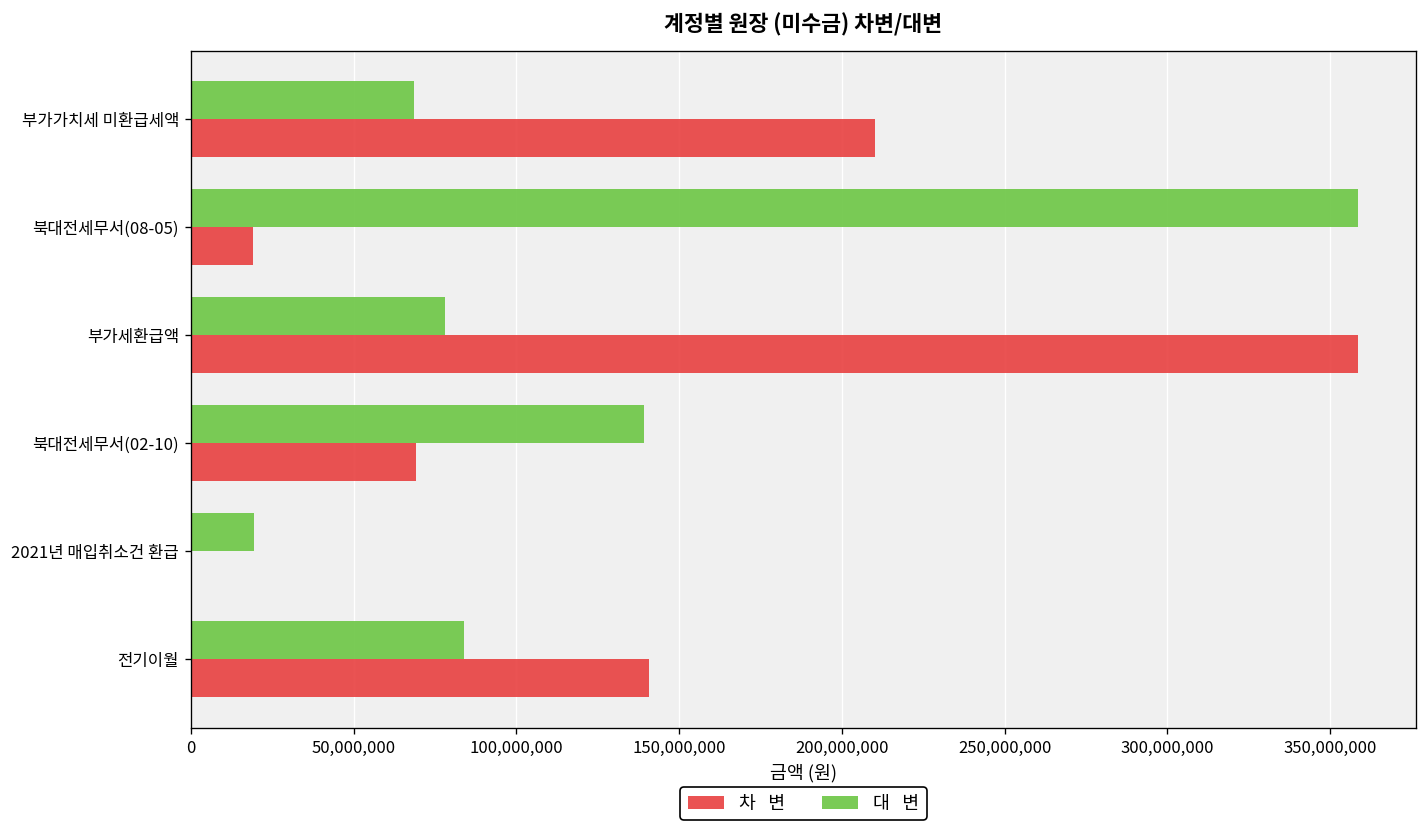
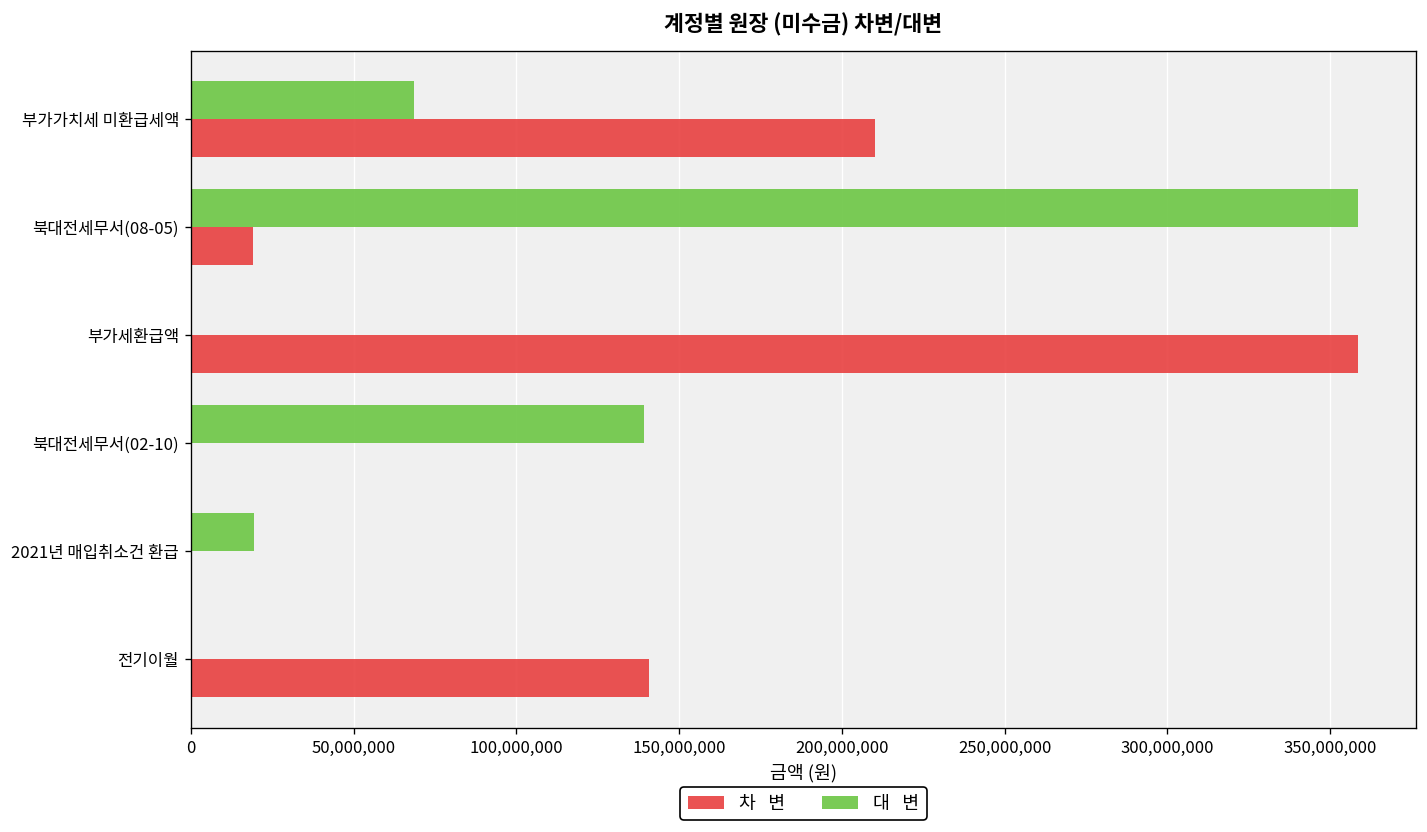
  {
    "차 변": {
      "부가가치세 미환급세액": "210,000,000",
      "북대전세무서(08-05)": "19,000,000",
      "부가세환급액": "358,000,000",
-     "북대전세무서(02-10)": "69,000,000",
+     "북대전세무서(02-10)": "0",
      "2021년 매입취소건 환급": "0",
      "전기이월": "141,000,000"
    },
    "대 변": {
      "부가가치세 미환급세액": "68,000,000",
      "북대전세무서(08-05)": "358,000,000",
-     "부가세환급액": "78,000,000",
+     "부가세환급액": "0",
      "북대전세무서(02-10)": "139,000,000",
      "2021년 매입취소건 환급": "19,000,000",
-     "전기이월": "84,000,000"
+     "전기이월": "0"
    }
  }
